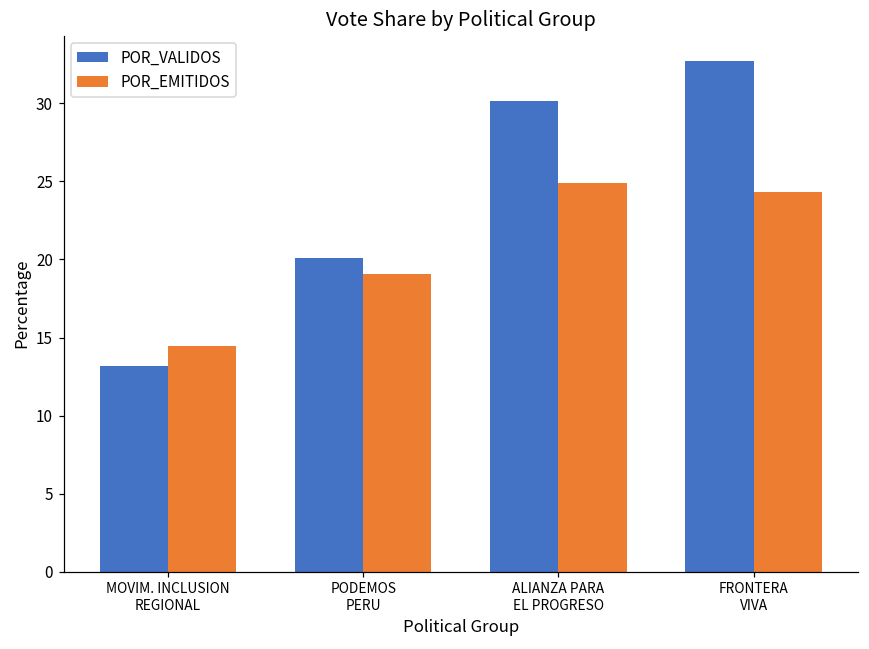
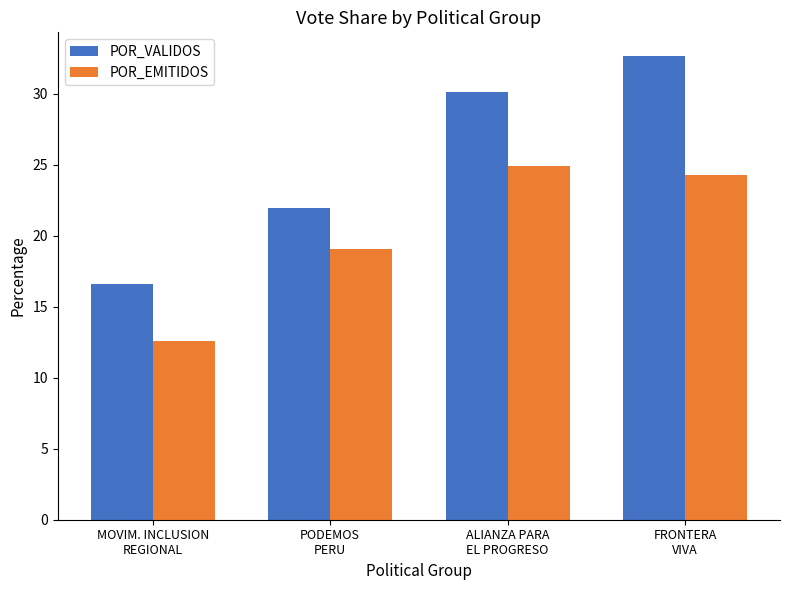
  {
    "POR_VALIDOS": {
-     "MOVIM. INCLUSION REGIONAL": 13.2,
-     "PODEMOS PERU": 20.1,
+     "MOVIM. INCLUSION REGIONAL": 16.6,
+     "PODEMOS PERU": 22.0,
      "ALIANZA PARA EL PROGRESO": 30.1,
      "FRONTERA VIVA": 32.7
    },
    "POR_EMITIDOS": {
-     "MOVIM. INCLUSION REGIONAL": 14.4,
+     "MOVIM. INCLUSION REGIONAL": 12.6,
      "PODEMOS PERU": 19.1,
      "ALIANZA PARA EL PROGRESO": 24.9,
      "FRONTERA VIVA": 24.3
    }
  }
